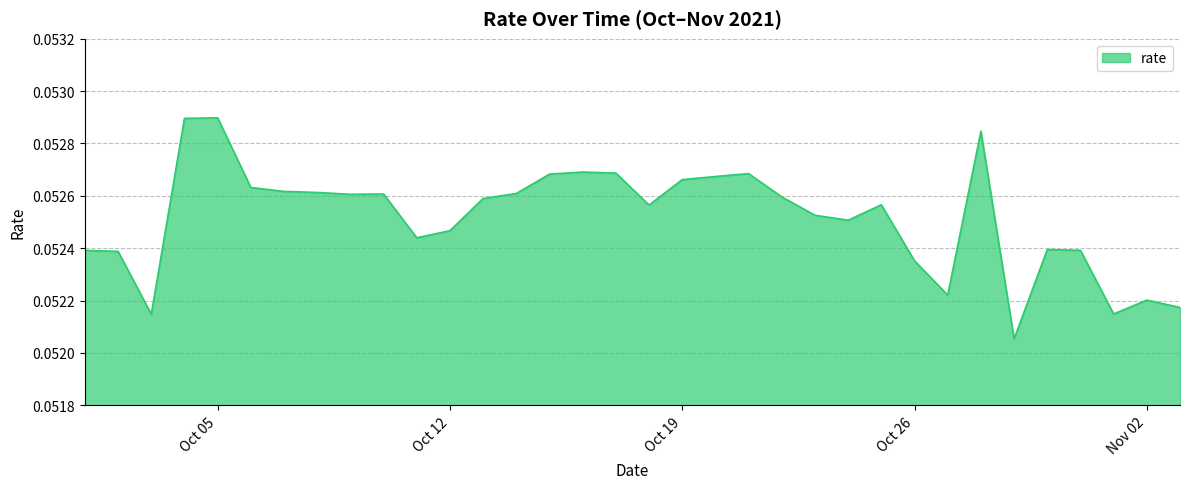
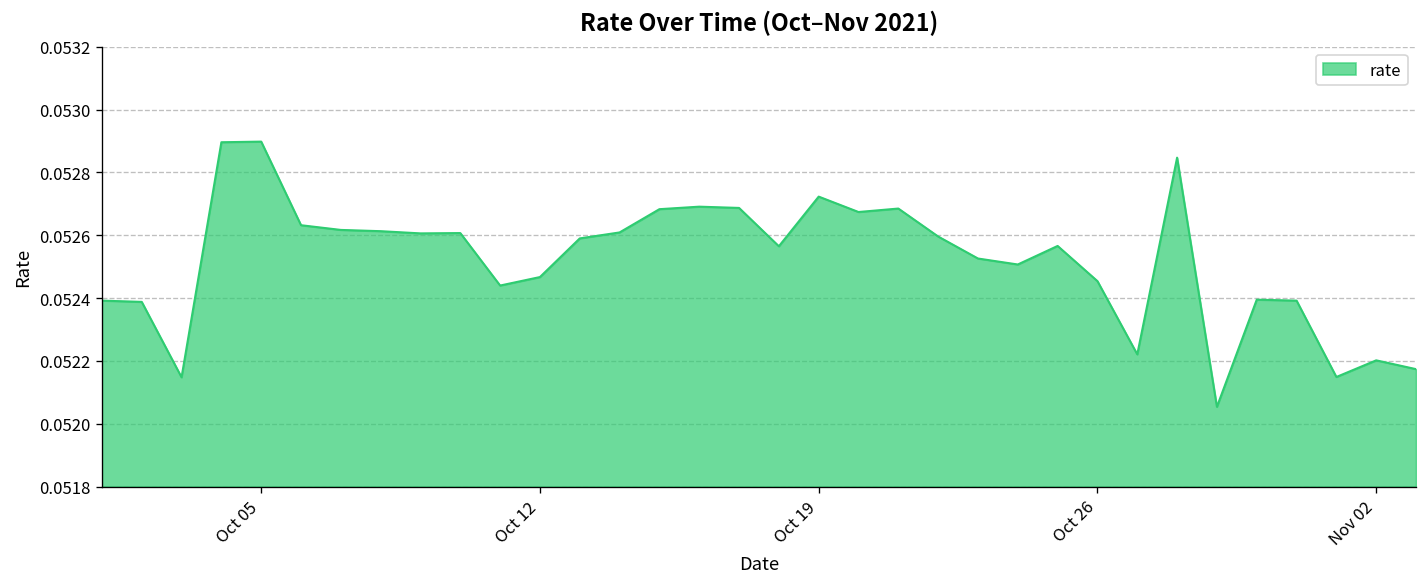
  {
    "Oct 05": 0.05290,
    "Oct 12": 0.05247,
-   "Oct 19": 0.05266,
-   "Oct 26": 0.05235,
+   "Oct 19": 0.05272,
+   "Oct 26": 0.05245,
    "Nov 02": 0.05220
  }
